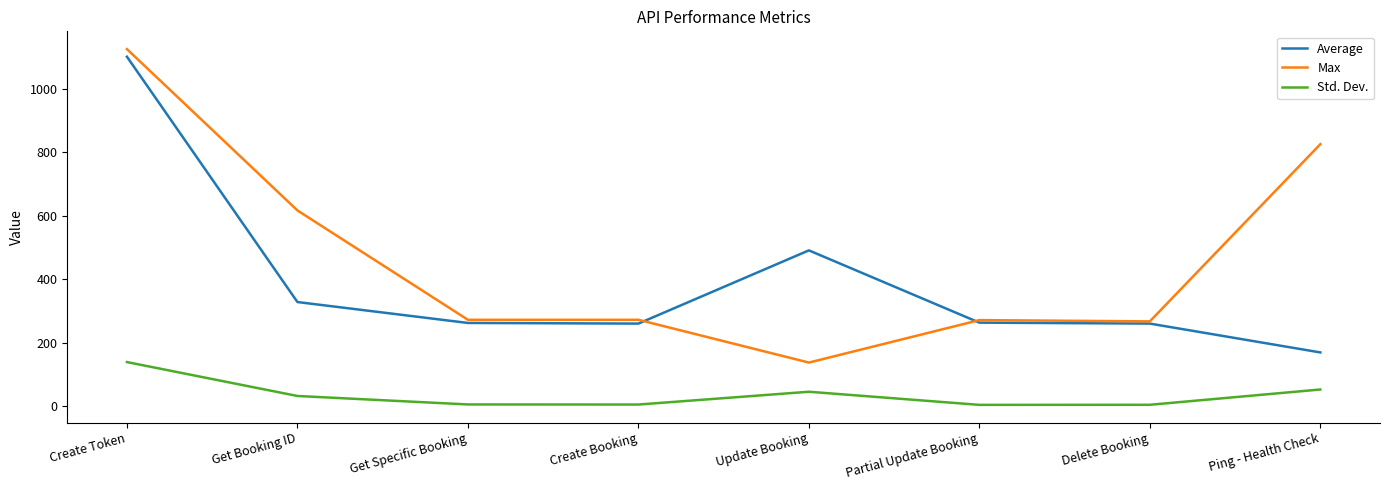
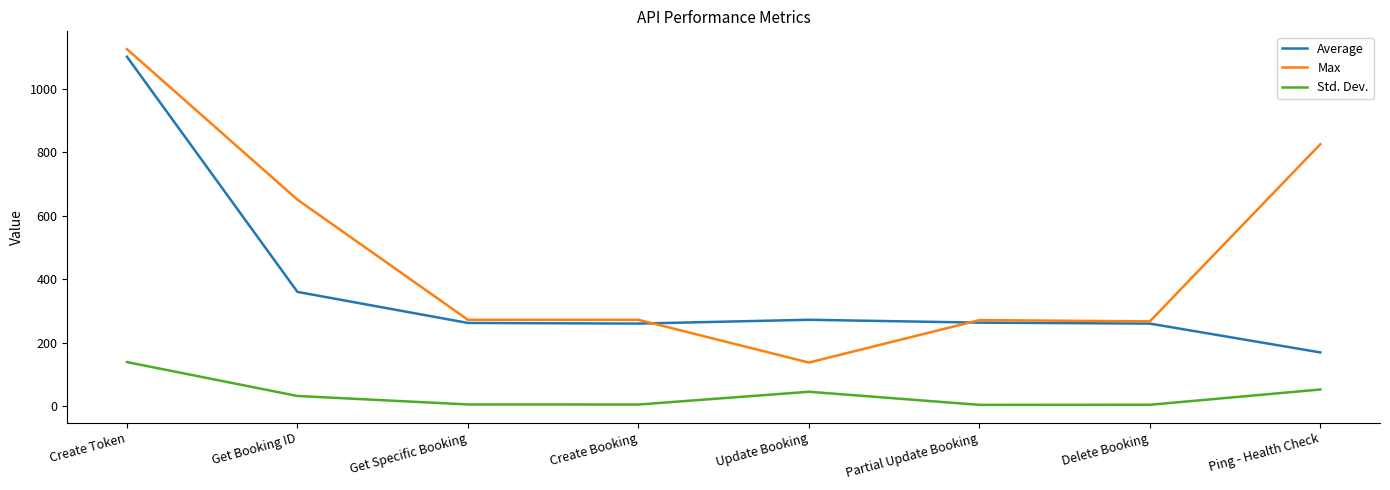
  {
    "Average": {
      "Create Token": 1100,
-     "Get Booking ID": 330,
+     "Get Booking ID": 360,
      "Get Specific Booking": 260,
      "Create Booking": 260,
-     "Update Booking": 490,
+     "Update Booking": 270,
      "Ping - Health Check": 170
    },
    "Max": {
      "Create Token": 1130,
-     "Get Booking ID": 620,
+     "Get Booking ID": 650,
      "Get Specific Booking": 270,
      "Create Booking": 270,
      "Update Booking": 140,
      "Ping - Health Check": 830
    },
    "Std. Dev.": {
      "Create Token": 140,
      "Get Booking ID": 30,
      "Get Specific Booking": 0,
      "Create Booking": 0,
      "Update Booking": 40,
      "Partial Update Booking": 0,
      "Delete Booking": 0,
      "Ping - Health Check": 50
    }
  }
